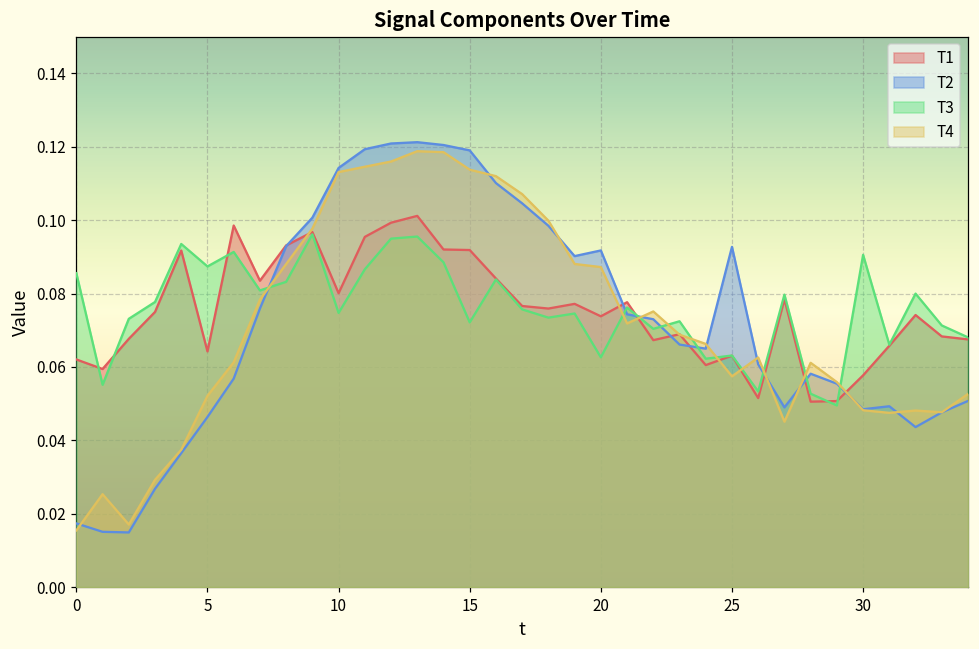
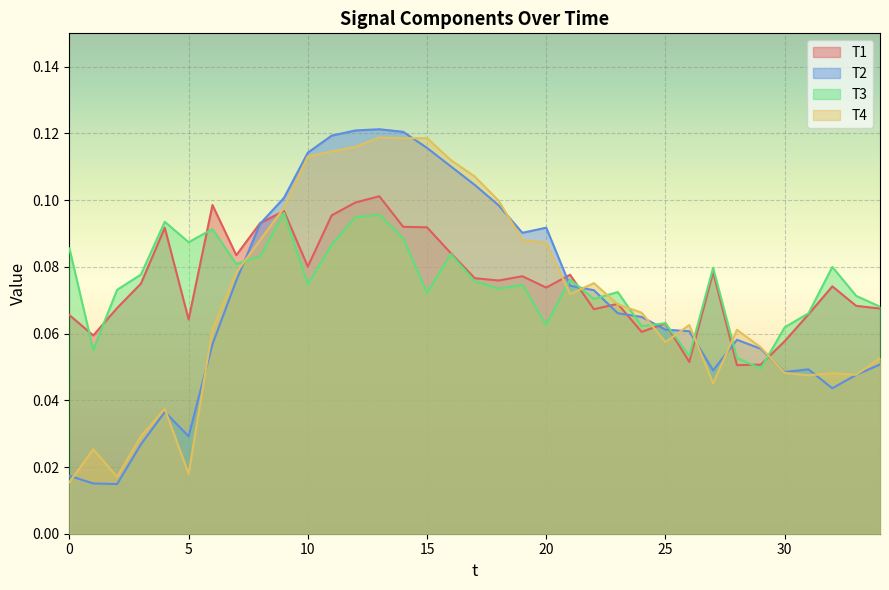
  {
    "T1": {
-     "0": 0.062,
+     "0": 0.066,
      "5": 0.064,
      "10": 0.080,
      "15": 0.092,
      "20": 0.074,
      "30": 0.058
    },
    "T2": {
      "0": 0.017,
-     "5": 0.046,
+     "5": 0.029,
      "10": 0.114,
-     "15": 0.119,
+     "15": 0.116,
      "20": 0.092,
-     "25": 0.093
+     "25": 0.061
    },
    "T3": {
      "0": 0.086,
      "5": 0.087,
      "10": 0.075,
      "15": 0.072,
      "20": 0.063,
-     "30": 0.091
+     "30": 0.062
    },
    "T4": {
      "0": 0.015,
-     "5": 0.052,
+     "5": 0.018,
      "10": 0.113,
-     "15": 0.114,
+     "15": 0.119,
      "20": 0.087,
      "25": 0.057
    }
  }
